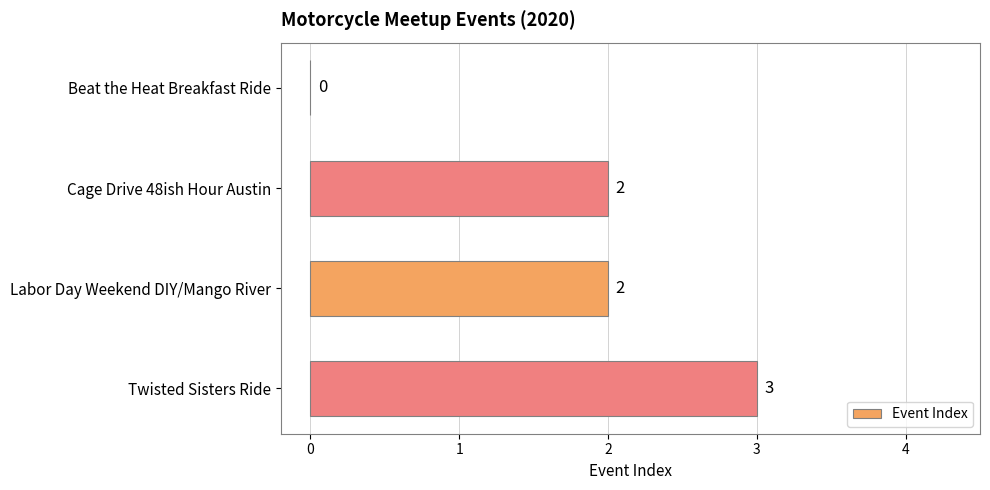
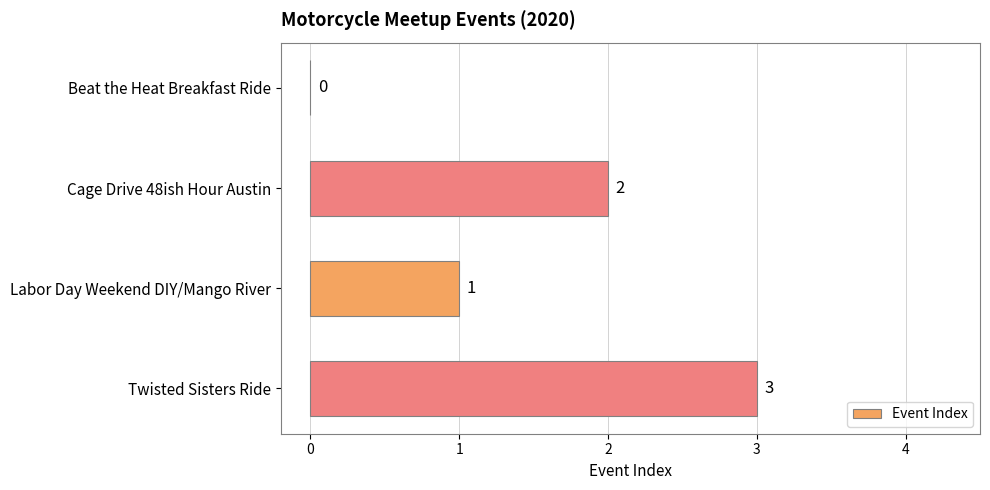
  {
    "Beat the Heat Breakfast Ride": 0,
    "Cage Drive 48ish Hour Austin": 2,
-   "Labor Day Weekend DIY/Mango River": 2,
+   "Labor Day Weekend DIY/Mango River": 1,
    "Twisted Sisters Ride": 3
  }
